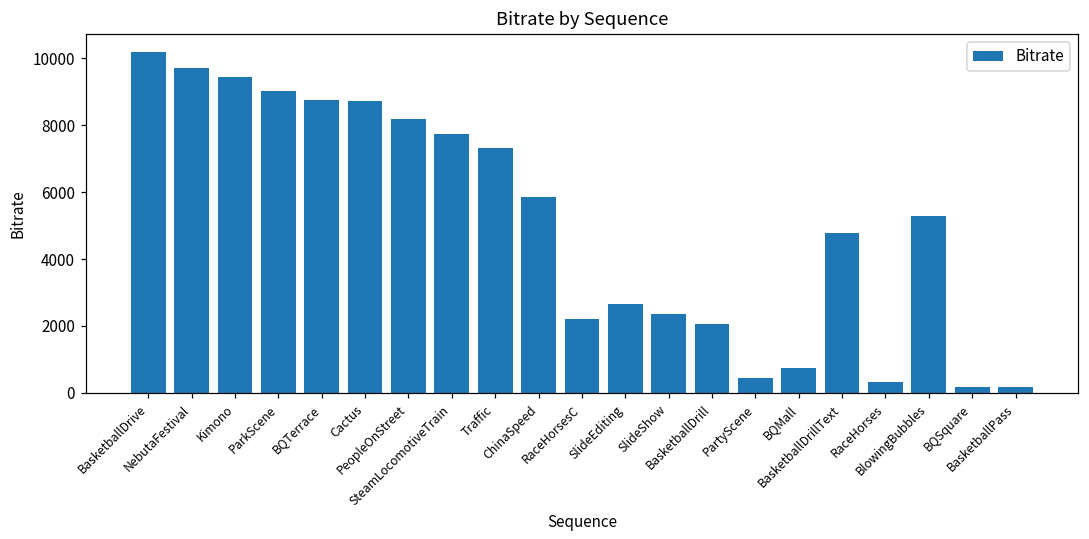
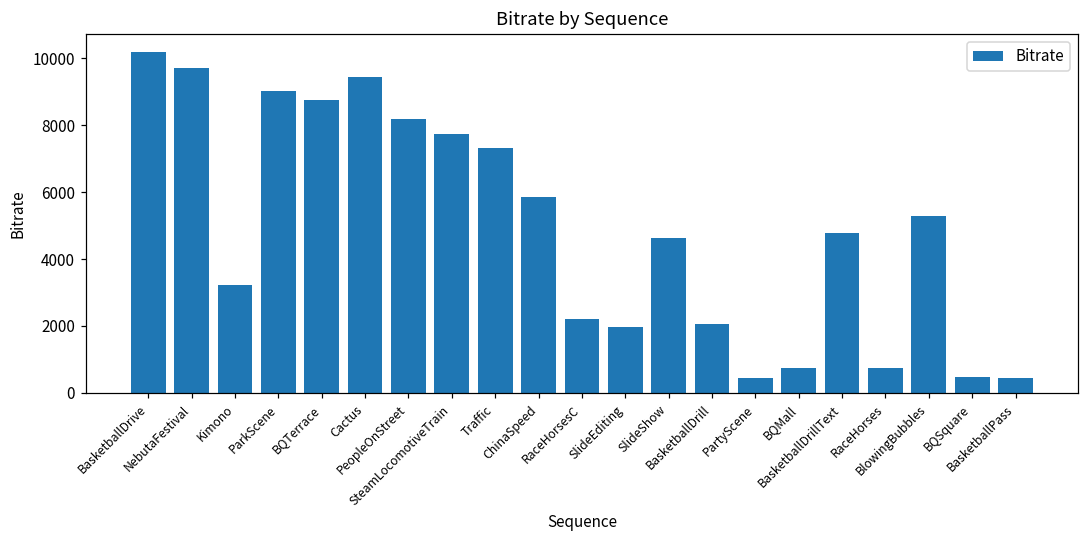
  {
    "BasketballDrive": 10200,
    "NebutaFestival": 9700,
-   "Kimono": 9500,
+   "Kimono": 3200,
    "ParkScene": 9000,
    "BQTerrace": 8700,
-   "Cactus": 8700,
+   "Cactus": 9400,
    "PeopleOnStreet": 8200,
    "SteamLocomotiveTrain": 7700,
    "Traffic": 7300,
    "ChinaSpeed": 5900,
    "RaceHorsesC": 2200,
-   "SlideEditing": 2700,
-   "SlideShow": 2400,
+   "SlideEditing": 2000,
+   "SlideShow": 4600,
    "BasketballDrill": 2100,
    "PartyScene": 400,
    "BQMall": 700,
    "BasketballDrillText": 4800,
-   "RaceHorses": 300,
+   "RaceHorses": 800,
    "BlowingBubbles": 5300,
-   "BQSquare": 200,
-   "BasketballPass": 200
+   "BQSquare": 500,
+   "BasketballPass": 500
  }
